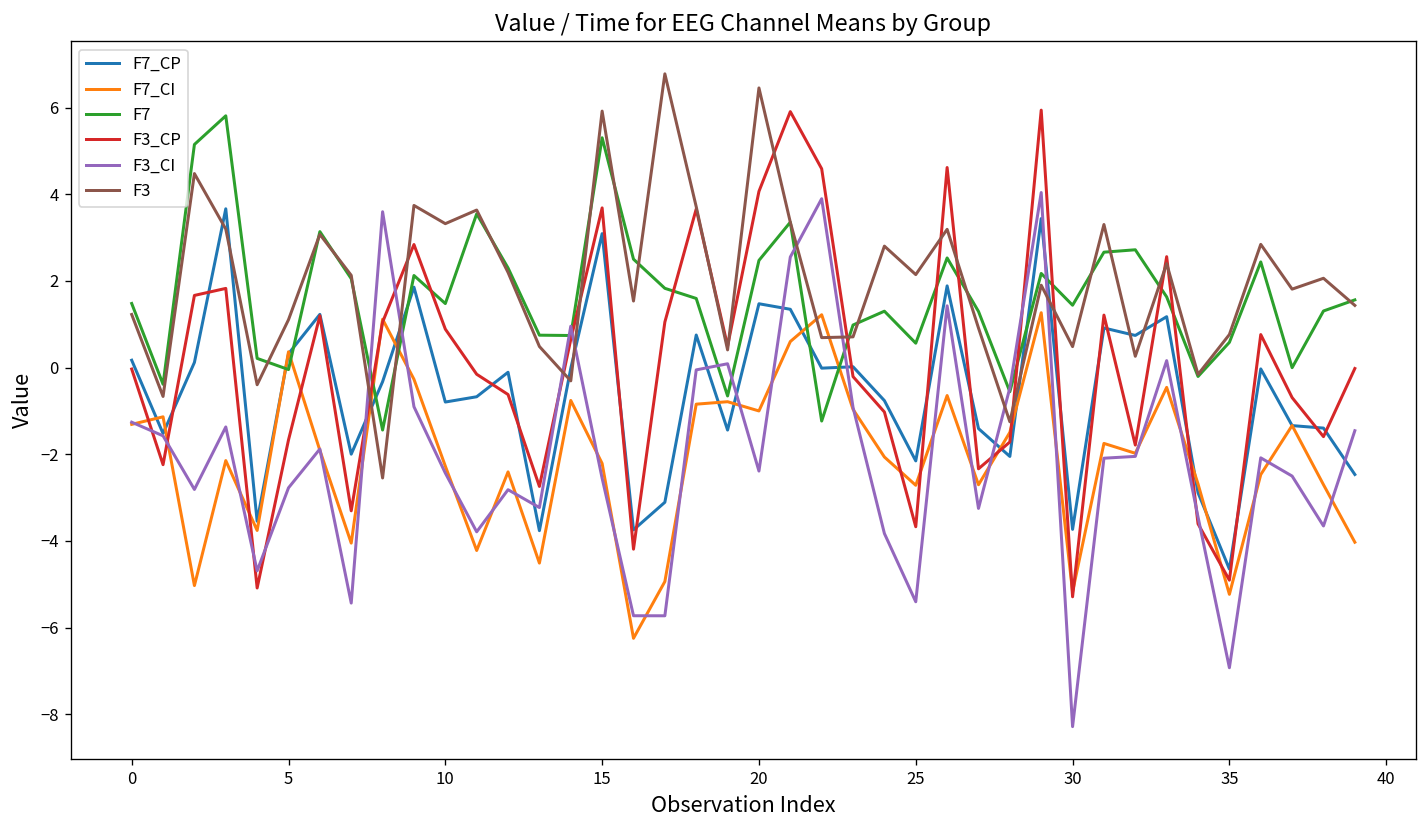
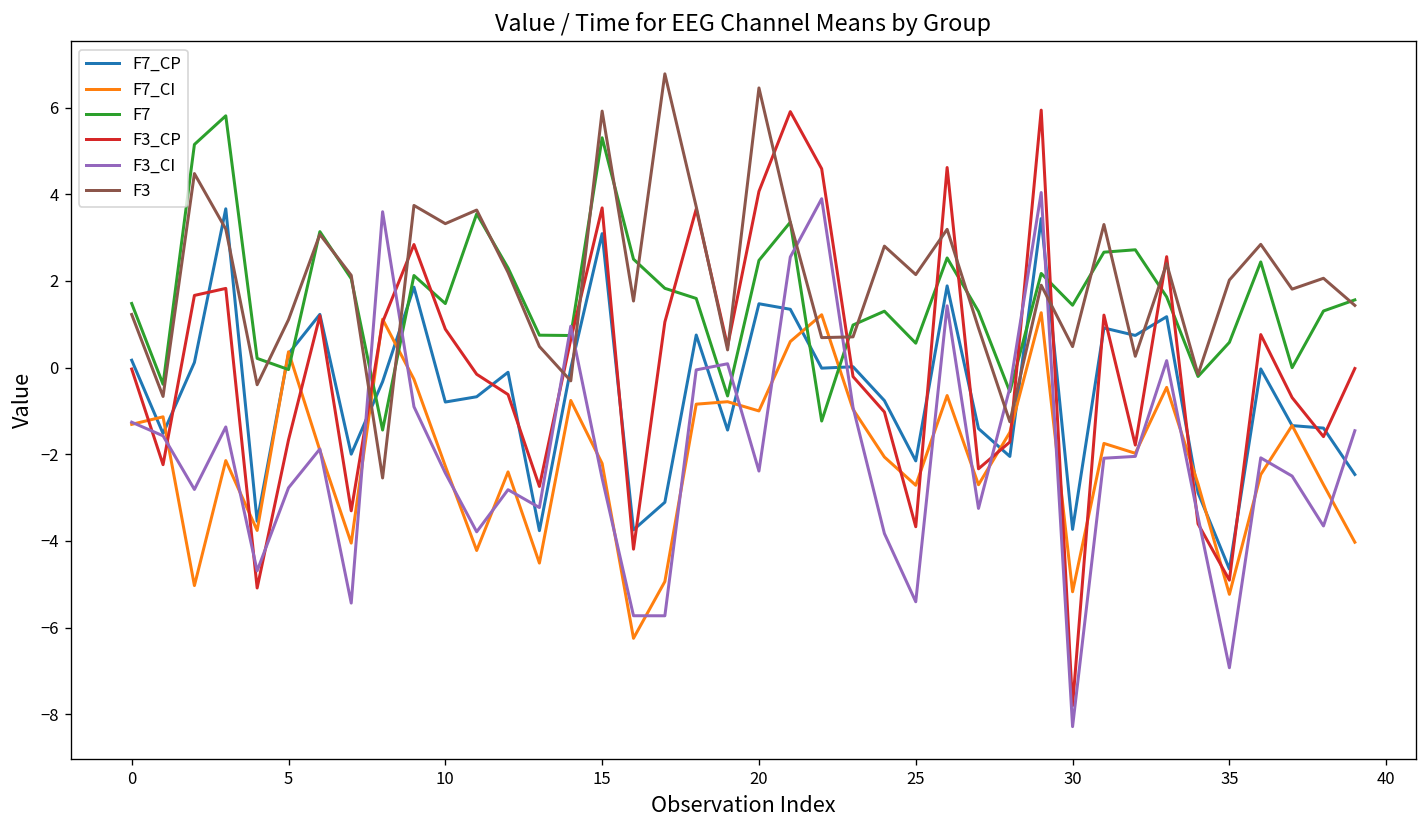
  {
    "F7_CP": {
      "0": 0.2,
      "10": -0.8,
      "15": 3.1,
      "20": 1.5,
      "25": -2.2,
      "30": -3.7,
      "35": -4.6
    },
    "F7_CI": {
      "10": -2.3,
      "15": -2.2,
      "20": -1.0,
      "25": -2.7,
      "30": -5.2,
      "35": -5.2
    },
    "F7": {
      "0": 1.5,
      "5": 0.0,
      "10": 1.5,
      "15": 5.3,
      "20": 2.5,
      "25": 0.6,
      "30": 1.4,
      "35": 0.6
    },
    "F3_CP": {
      "0": 0.0,
      "5": -1.7,
      "10": 0.9,
      "15": 3.7,
      "20": 4.1,
      "25": -3.7,
-     "30": -5.3,
+     "30": -7.8,
      "35": -4.9
    },
    "F3_CI": {
      "5": -2.8,
      "10": -2.4,
      "15": -2.6,
      "20": -2.4,
      "25": -5.4,
      "30": -8.3,
      "35": -6.9
    },
    "F3": {
      "0": 1.2,
      "5": 1.1,
      "10": 3.3,
      "15": 5.9,
      "20": 6.5,
      "25": 2.1,
      "30": 0.5,
-     "35": 0.8
+     "35": 2.0
    }
  }
